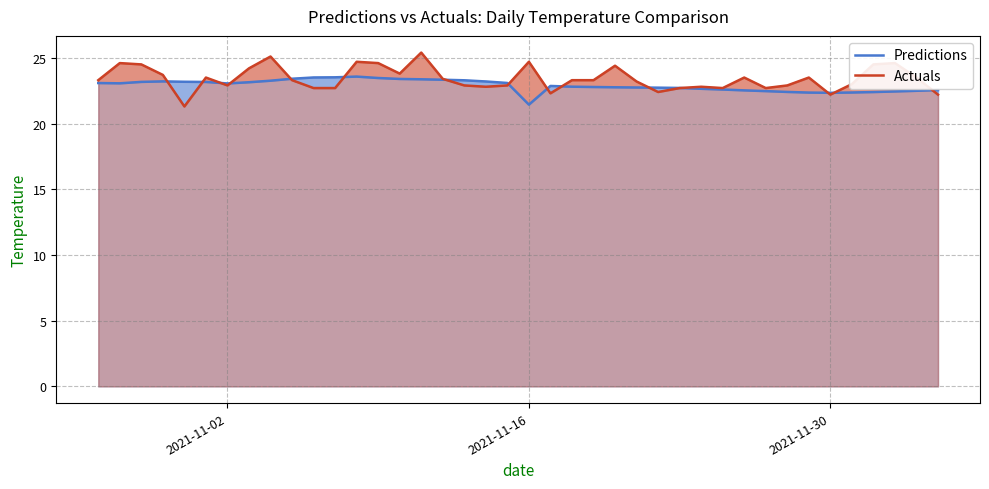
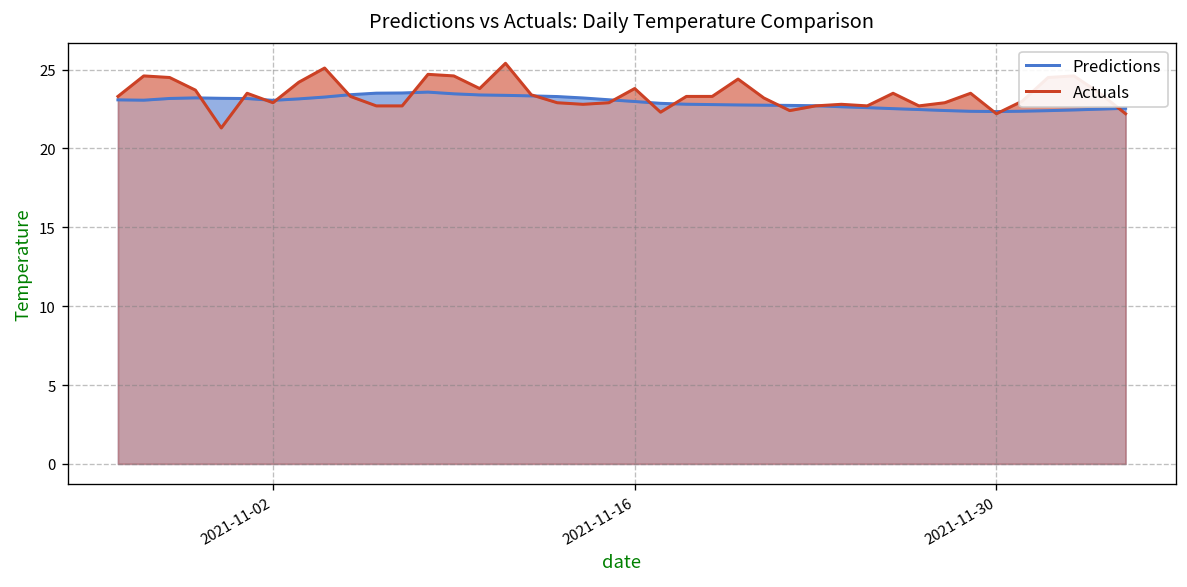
  {
    "Predictions": {
-     "2021-11-16": 21.4
+     "2021-11-16": 23.0
    },
    "Actuals": {
-     "2021-11-16": 24.7
+     "2021-11-16": 23.8
    }
  }
